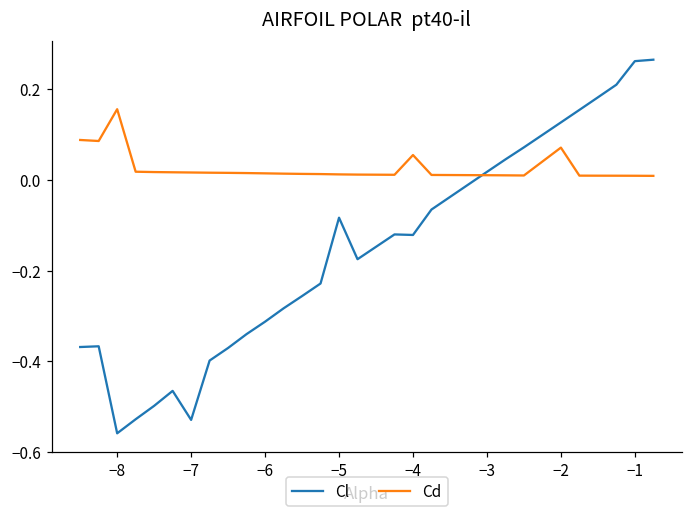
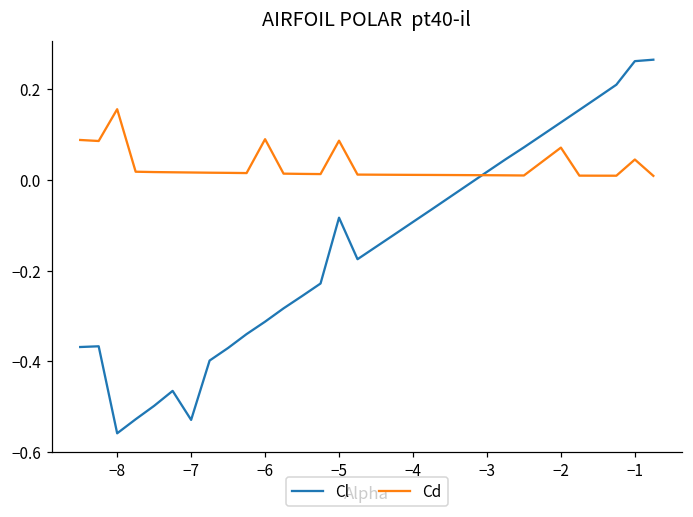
  {
    "Cl": {
      "−8": -0.56,
      "−7": -0.53,
      "−6": -0.31,
      "−5": -0.08,
-     "−4": -0.12,
+     "−4": -0.09,
      "−3": 0.02,
      "−2": 0.13,
      "−1": 0.26
    },
    "Cd": {
      "−8": 0.16,
      "−7": 0.02,
-     "−6": 0.01,
-     "−5": 0.01,
-     "−4": 0.05,
+     "−6": 0.09,
+     "−5": 0.09,
+     "−4": 0.01,
      "−3": 0.01,
      "−2": 0.07,
-     "−1": 0.01
+     "−1": 0.04
    }
  }
